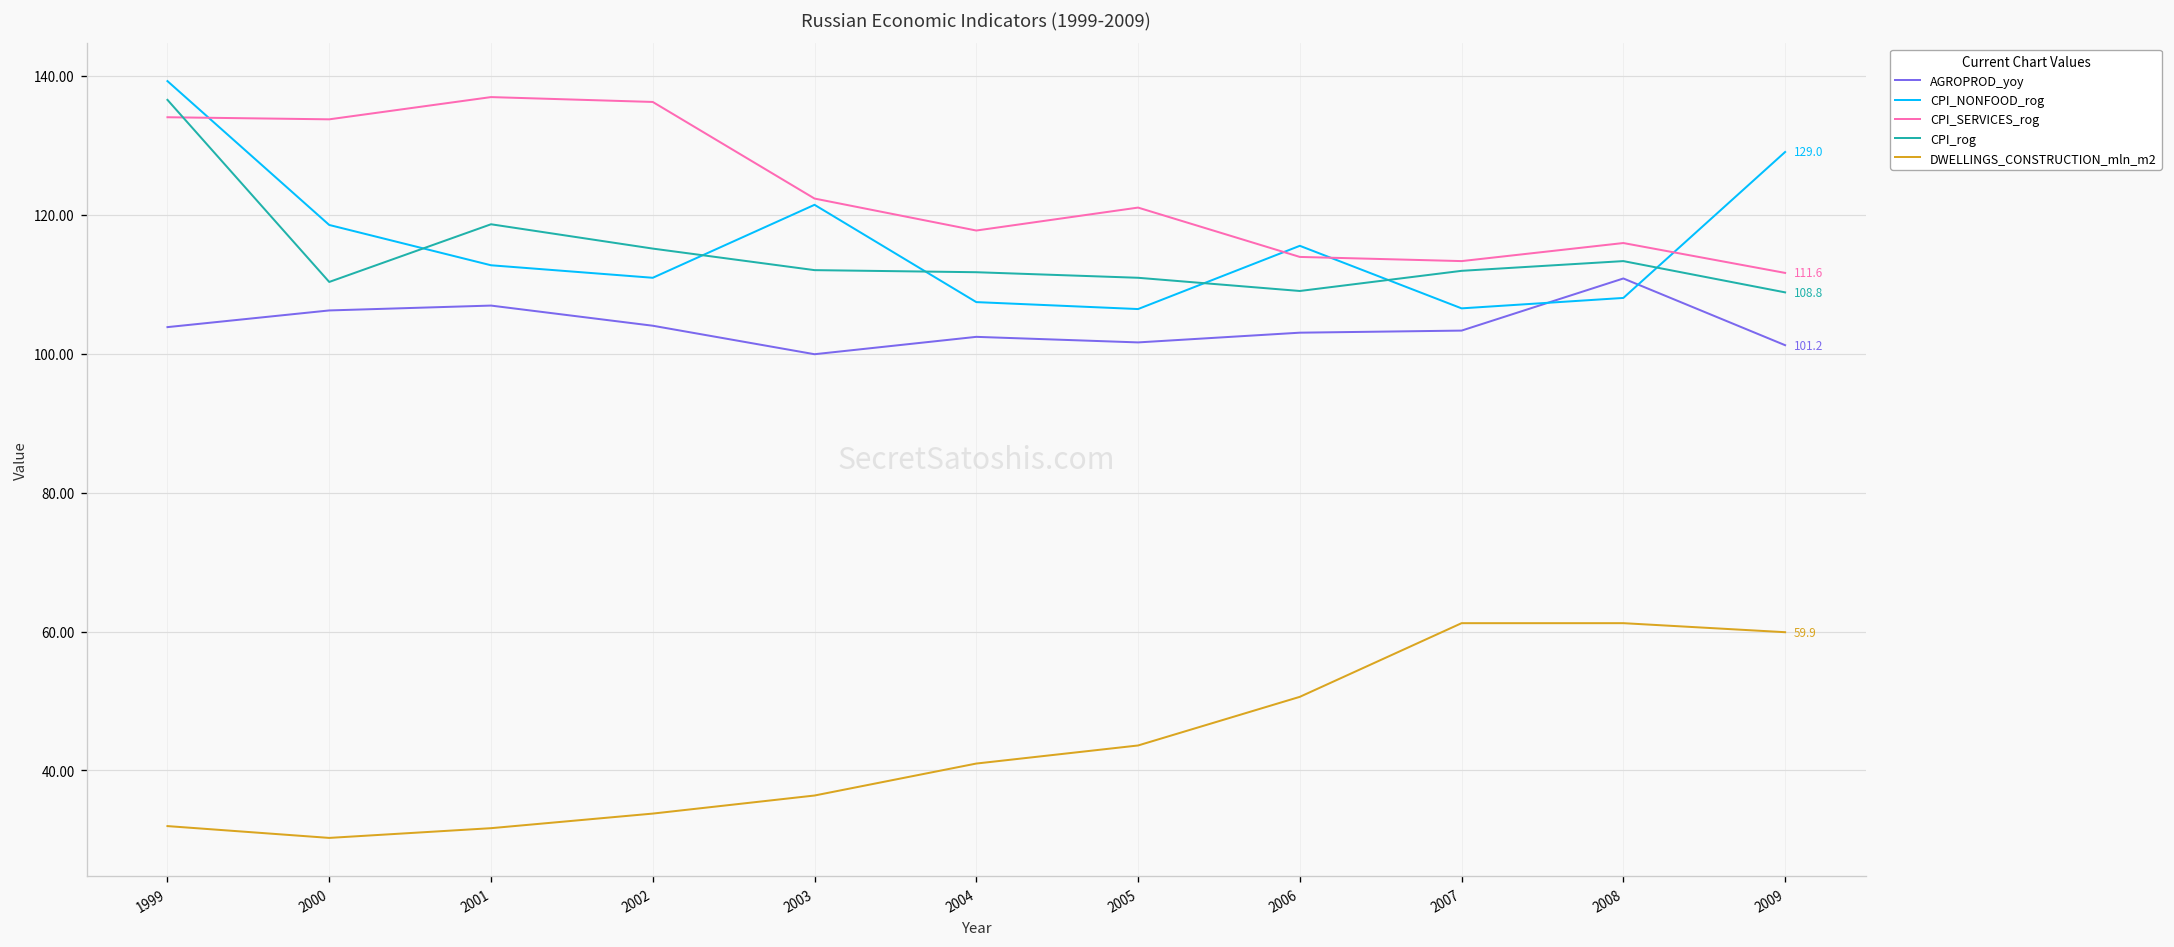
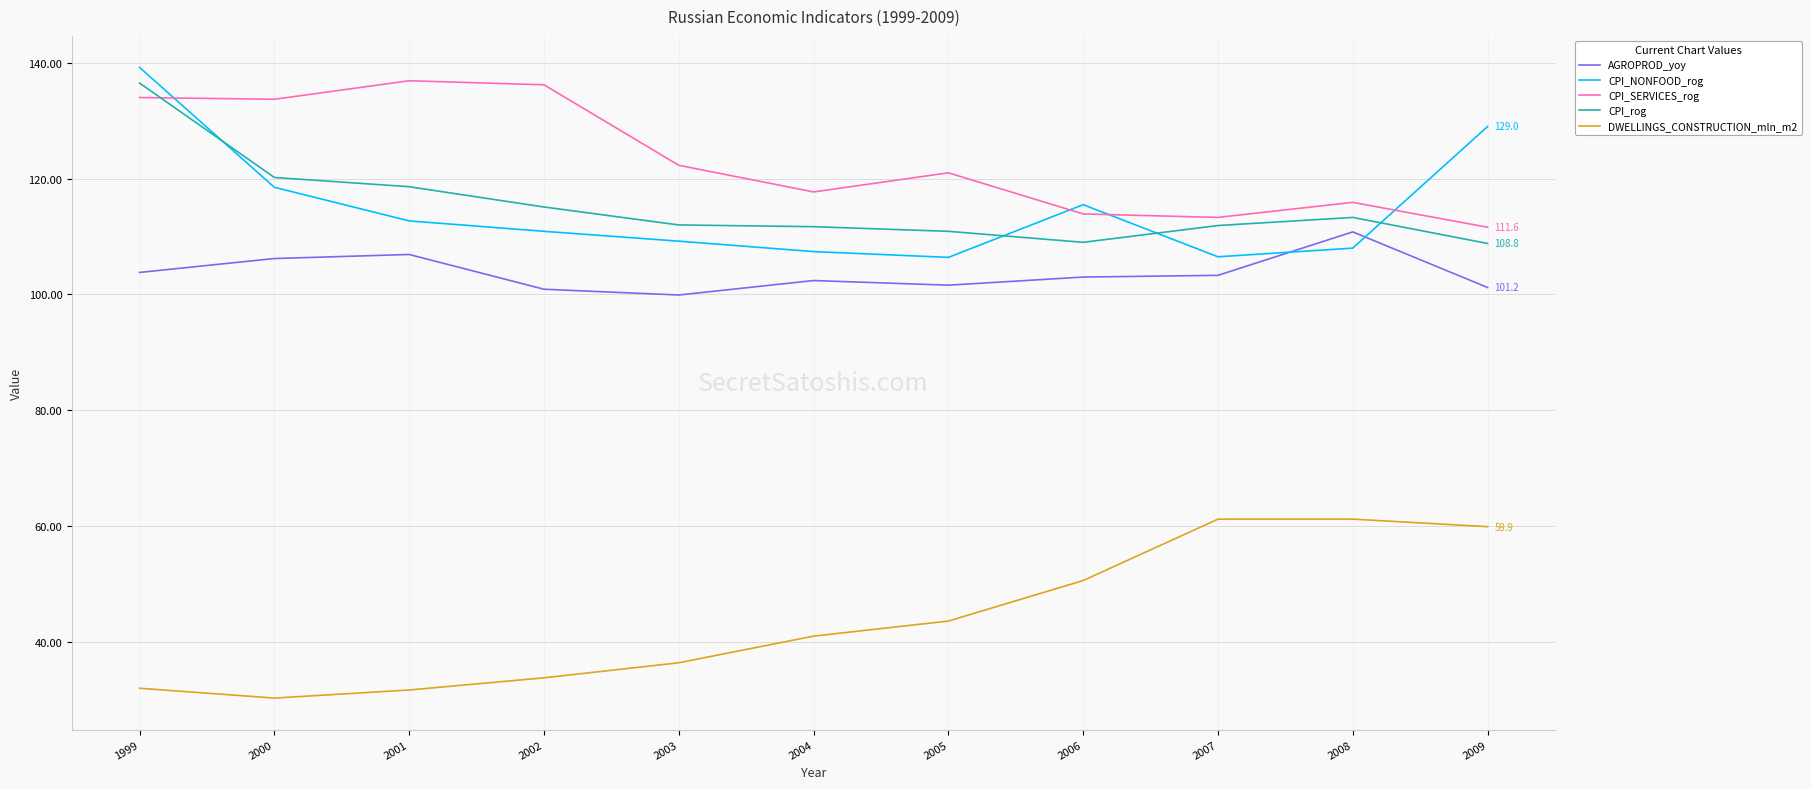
  {
    "AGROPROD_yoy": {
      "1999": 104,
      "2000": 106,
      "2001": 107,
-     "2002": 104,
+     "2002": 101,
      "2003": 100,
      "2004": 102,
      "2005": 102,
      "2006": 103,
      "2007": 103,
      "2008": 111
    },
    "CPI_NONFOOD_rog": {
      "1999": 139,
      "2000": 119,
      "2001": 113,
      "2002": 111,
-     "2003": 121,
+     "2003": 109,
      "2004": 107,
      "2005": 106,
      "2006": 116,
      "2007": 107,
      "2008": 108
    },
    "CPI_SERVICES_rog": {
      "2009": 111.6
    },
    "CPI_rog": {
      "1999": 137,
-     "2000": 110,
+     "2000": 120,
      "2001": 119,
      "2002": 115,
      "2003": 112,
      "2004": 112,
      "2005": 111,
      "2006": 109,
      "2007": 112,
      "2008": 113
    },
    "DWELLINGS_CONSTRUCTION_mln_m2": {
      "2009": 59.9
    }
  }
